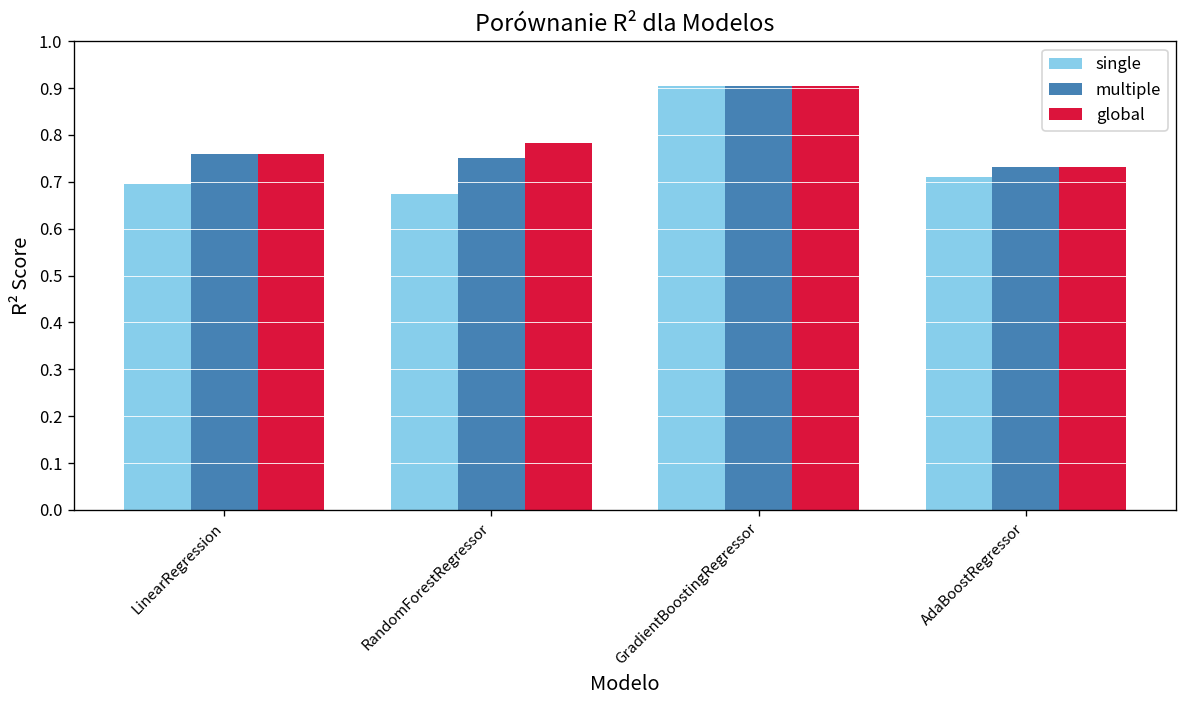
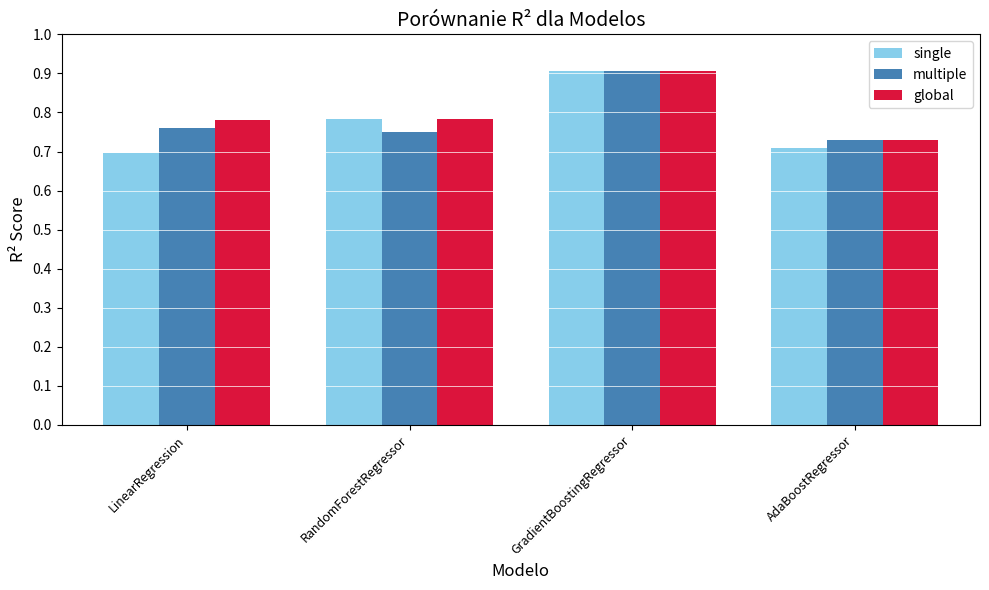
  {
    "single": {
      "LinearRegression": 0.70,
-     "RandomForestRegressor": 0.67,
+     "RandomForestRegressor": 0.78,
      "GradientBoostingRegressor": 0.90,
      "AdaBoostRegressor": 0.71
    },
    "multiple": {
      "LinearRegression": 0.76,
      "RandomForestRegressor": 0.75,
      "GradientBoostingRegressor": 0.90,
      "AdaBoostRegressor": 0.73
    },
    "global": {
-     "LinearRegression": 0.76,
+     "LinearRegression": 0.78,
      "RandomForestRegressor": 0.78,
      "GradientBoostingRegressor": 0.90,
      "AdaBoostRegressor": 0.73
    }
  }
